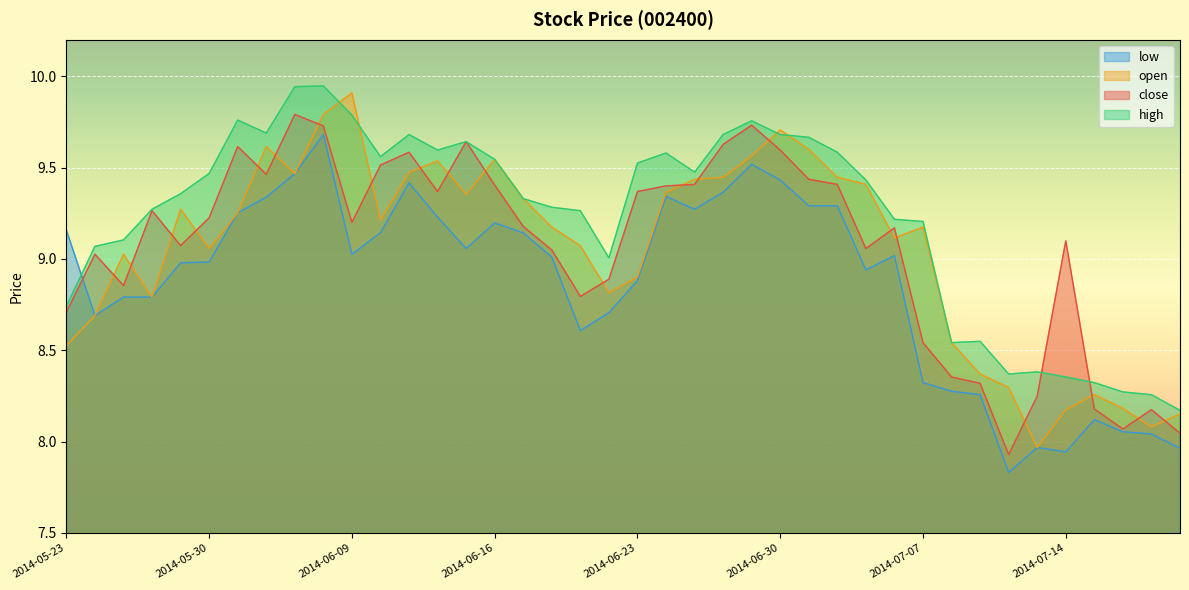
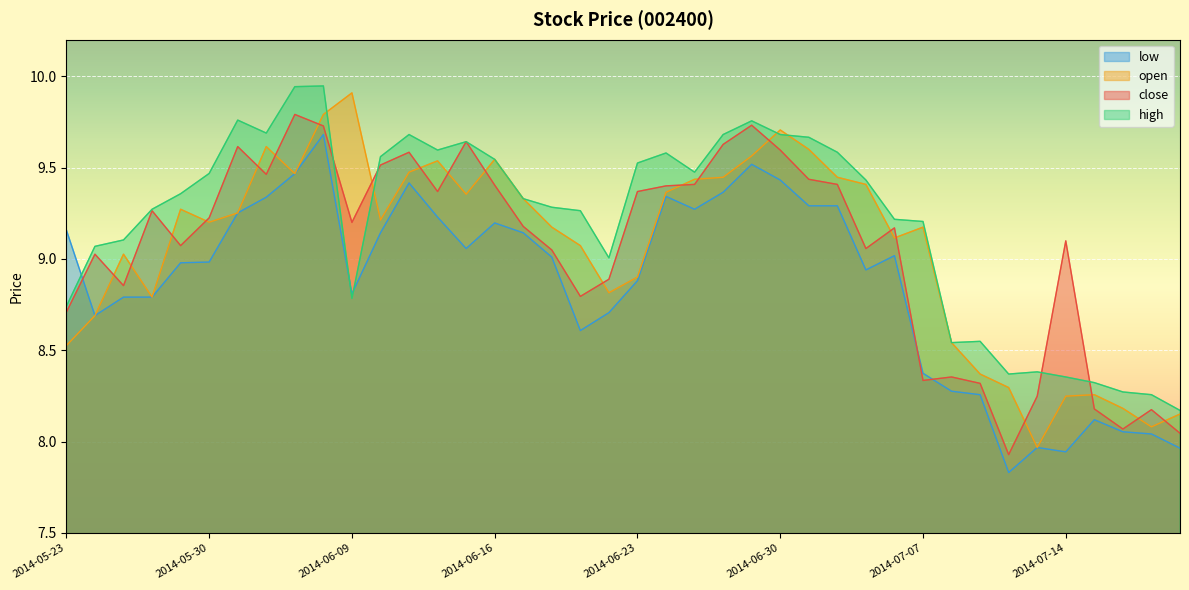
  {
    "low": {
      "2014-05-23": 9.16,
      "2014-05-30": 8.98,
-     "2014-06-09": 9.03,
+     "2014-06-09": 8.81,
      "2014-06-16": 9.20,
      "2014-06-23": 8.88,
      "2014-06-30": 9.43,
-     "2014-07-07": 8.32,
+     "2014-07-07": 8.37,
      "2014-07-14": 7.94
    },
    "open": {
      "2014-05-23": 8.53,
-     "2014-05-30": 9.06,
+     "2014-05-30": 9.20,
      "2014-06-09": 9.91,
      "2014-06-23": 8.90,
      "2014-06-30": 9.71,
      "2014-07-07": 9.17,
-     "2014-07-14": 8.17
+     "2014-07-14": 8.25
    },
    "close": {
      "2014-05-23": 8.71,
      "2014-05-30": 9.23,
      "2014-06-09": 9.20,
      "2014-06-16": 9.40,
      "2014-06-23": 9.37,
      "2014-06-30": 9.60,
-     "2014-07-07": 8.54,
+     "2014-07-07": 8.34,
      "2014-07-14": 9.10
    },
    "high": {
      "2014-05-23": 8.74,
      "2014-05-30": 9.47,
-     "2014-06-09": 9.79,
+     "2014-06-09": 8.78,
      "2014-06-23": 9.53,
      "2014-06-30": 9.68,
      "2014-07-07": 9.21,
      "2014-07-14": 8.35
    }
  }
